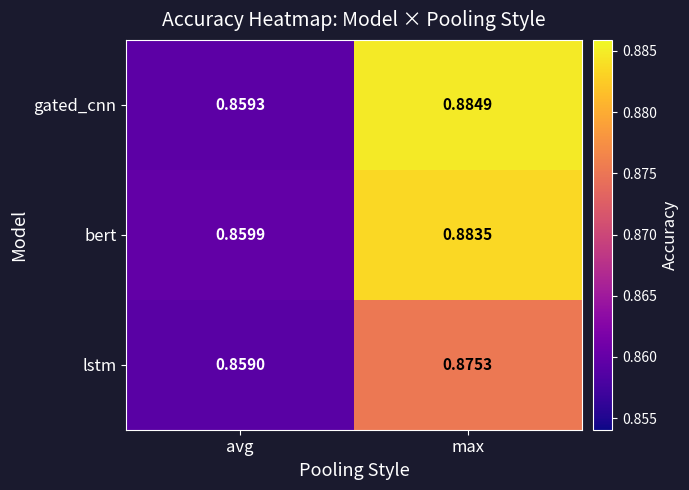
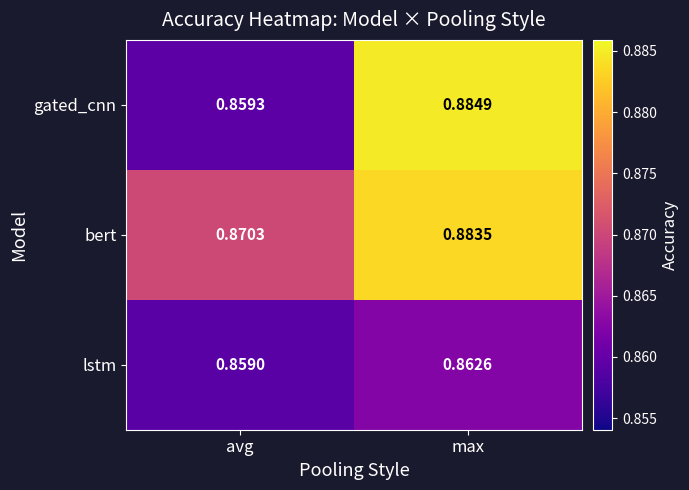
  {
    "gated_cnn": {
      "avg": 0.8593,
      "max": 0.8849
    },
    "bert": {
-     "avg": 0.8599,
+     "avg": 0.8703,
      "max": 0.8835
    },
    "lstm": {
      "avg": 0.8590,
-     "max": 0.8753
+     "max": 0.8626
    }
  }
